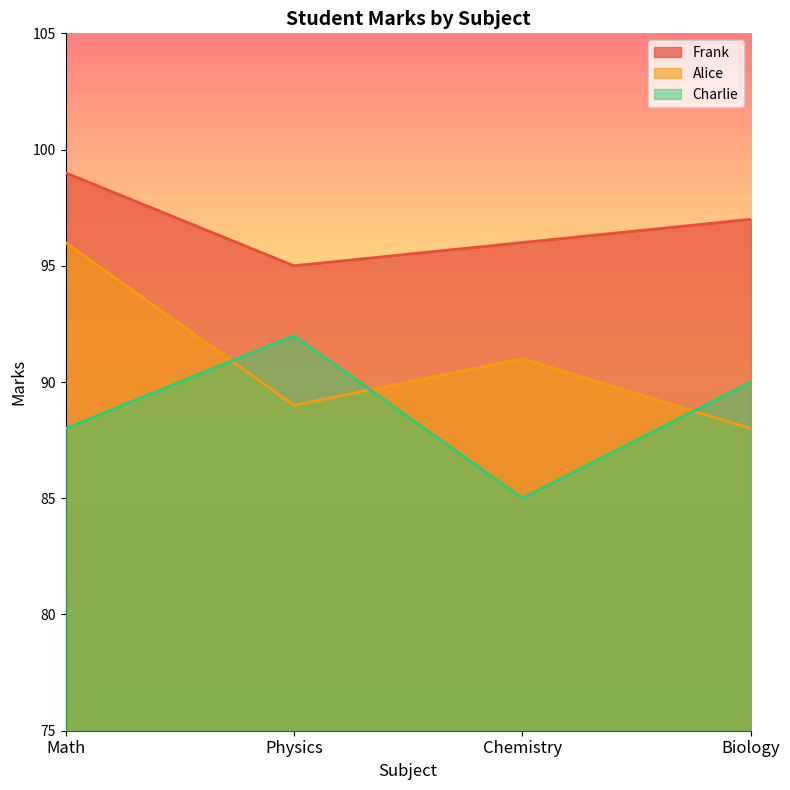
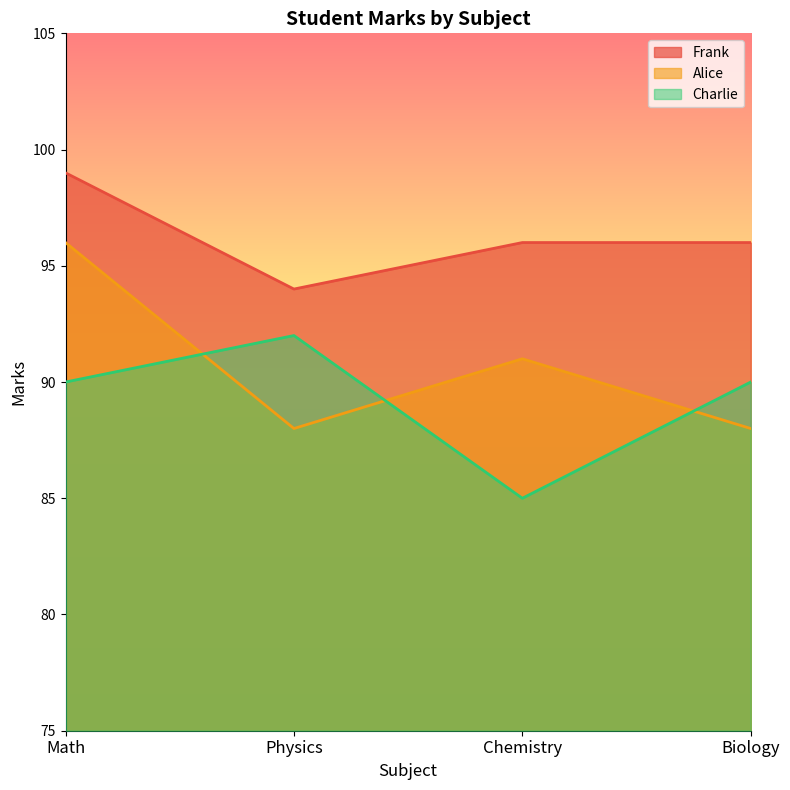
  {
    "Frank": {
      "Math": 99,
-     "Physics": 95,
+     "Physics": 94,
      "Chemistry": 96,
-     "Biology": 97
+     "Biology": 96
    },
    "Alice": {
      "Math": 96,
-     "Physics": 89,
+     "Physics": 88,
      "Chemistry": 91,
      "Biology": 88
    },
    "Charlie": {
-     "Math": 88,
+     "Math": 90,
      "Physics": 92,
      "Chemistry": 85,
      "Biology": 90
    }
  }
